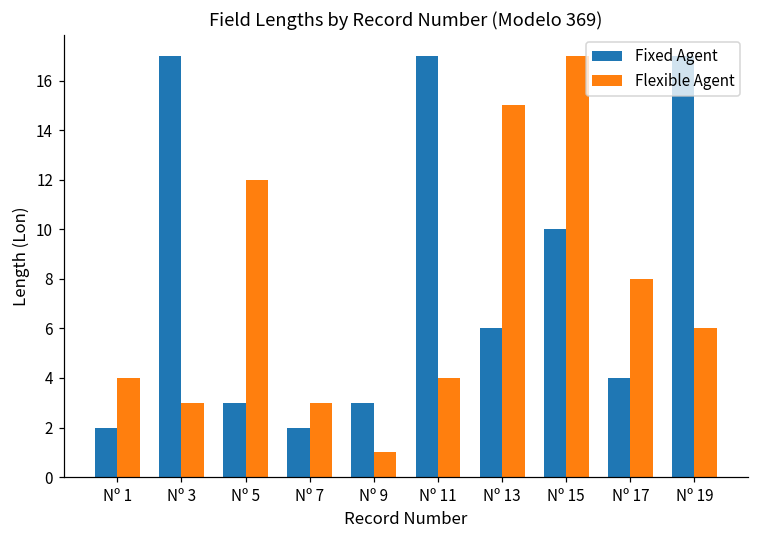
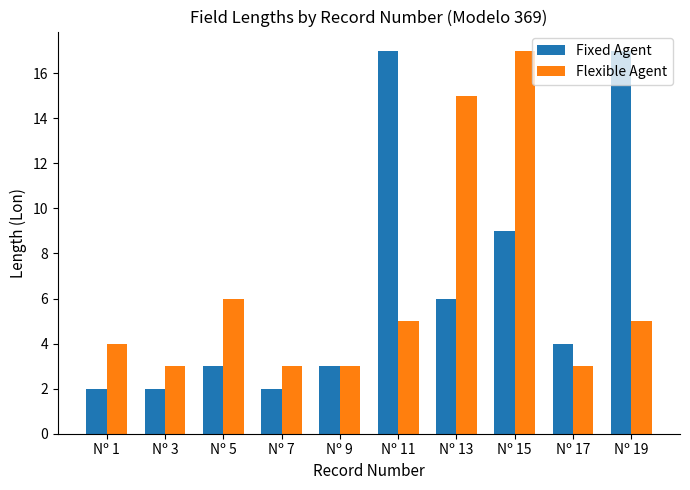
  {
    "Fixed Agent": {
      "Nº 1": 2,
-     "Nº 3": 17,
+     "Nº 3": 2,
      "Nº 5": 3,
      "Nº 7": 2,
      "Nº 9": 3,
      "Nº 11": 17,
      "Nº 13": 6,
-     "Nº 15": 10,
+     "Nº 15": 9,
      "Nº 17": 4
    },
    "Flexible Agent": {
      "Nº 1": 4,
      "Nº 3": 3,
-     "Nº 5": 12,
+     "Nº 5": 6,
      "Nº 7": 3,
-     "Nº 9": 1,
-     "Nº 11": 4,
+     "Nº 9": 3,
+     "Nº 11": 5,
      "Nº 13": 15,
      "Nº 15": 17,
-     "Nº 17": 8,
-     "Nº 19": 6
+     "Nº 17": 3,
+     "Nº 19": 5
    }
  }
